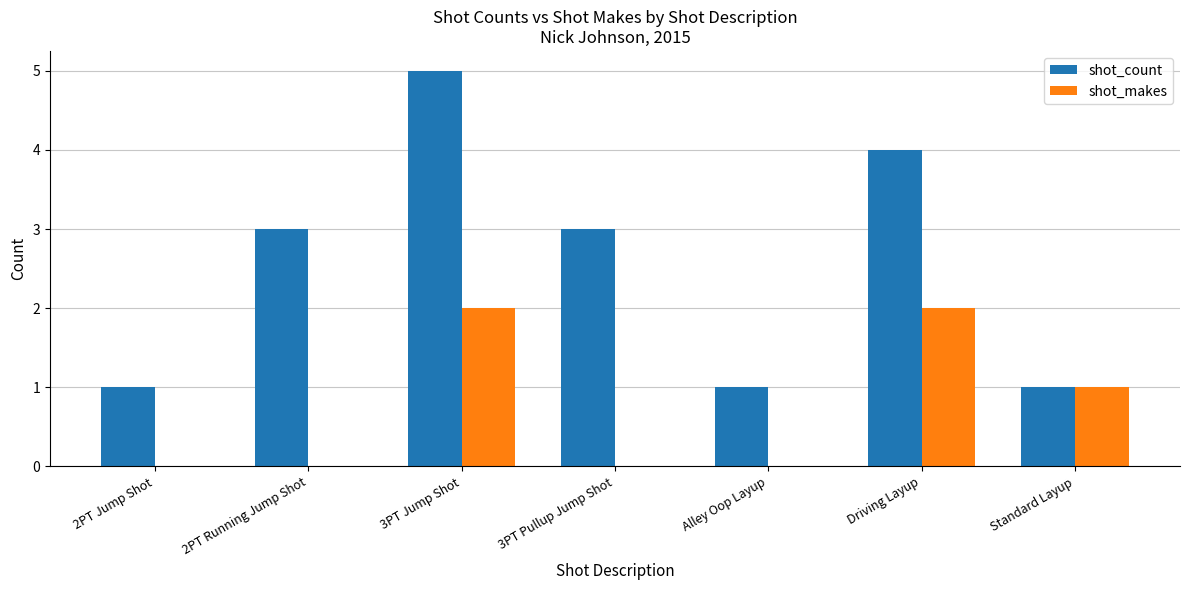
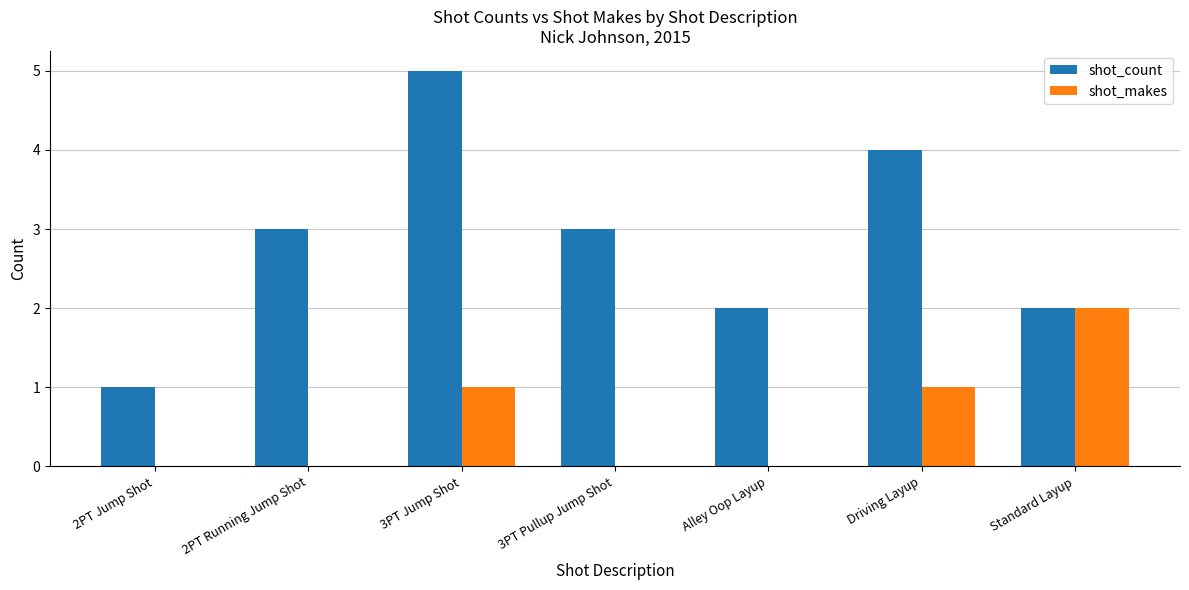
  {
    "shot_count": {
      "2PT Jump Shot": 1,
      "2PT Running Jump Shot": 3,
      "3PT Jump Shot": 5,
      "3PT Pullup Jump Shot": 3,
-     "Alley Oop Layup": 1,
+     "Alley Oop Layup": 2,
      "Driving Layup": 4,
-     "Standard Layup": 1
+     "Standard Layup": 2
    },
    "shot_makes": {
      "2PT Jump Shot": 0,
      "2PT Running Jump Shot": 0,
-     "3PT Jump Shot": 2,
+     "3PT Jump Shot": 1,
      "3PT Pullup Jump Shot": 0,
      "Alley Oop Layup": 0,
-     "Driving Layup": 2,
-     "Standard Layup": 1
+     "Driving Layup": 1,
+     "Standard Layup": 2
    }
  }
